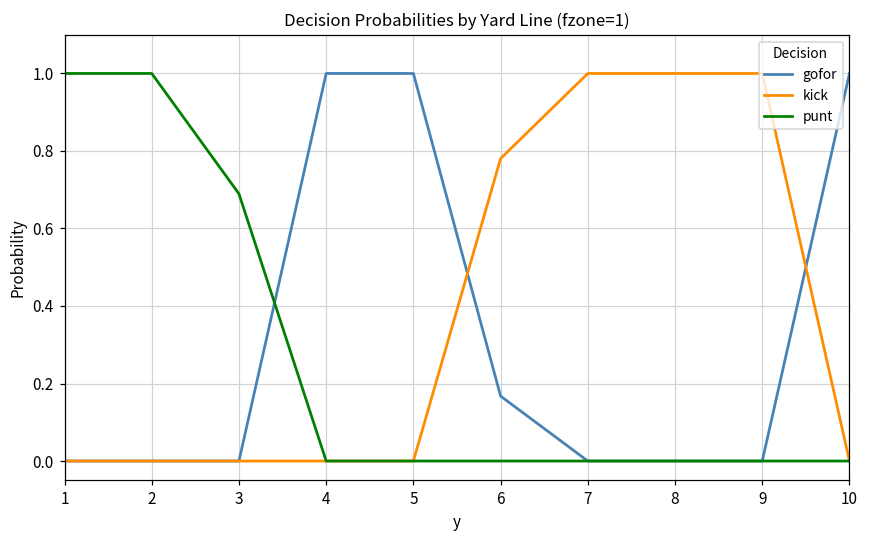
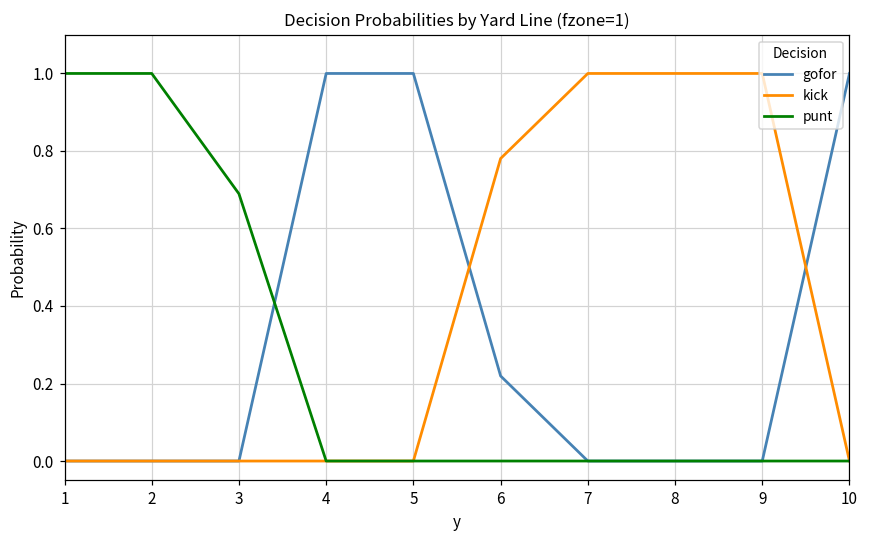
  {
    "gofor": {
      "4": 1.00,
      "5": 1.00,
-     "6": 0.17,
+     "6": 0.22,
      "10": 1.00
    },
    "kick": {
      "6": 0.78,
      "7": 1.00,
      "8": 1.00
    },
    "punt": {
      "1": 1.00,
      "2": 1.00,
      "3": 0.69,
      "6": 0.00
    }
  }
